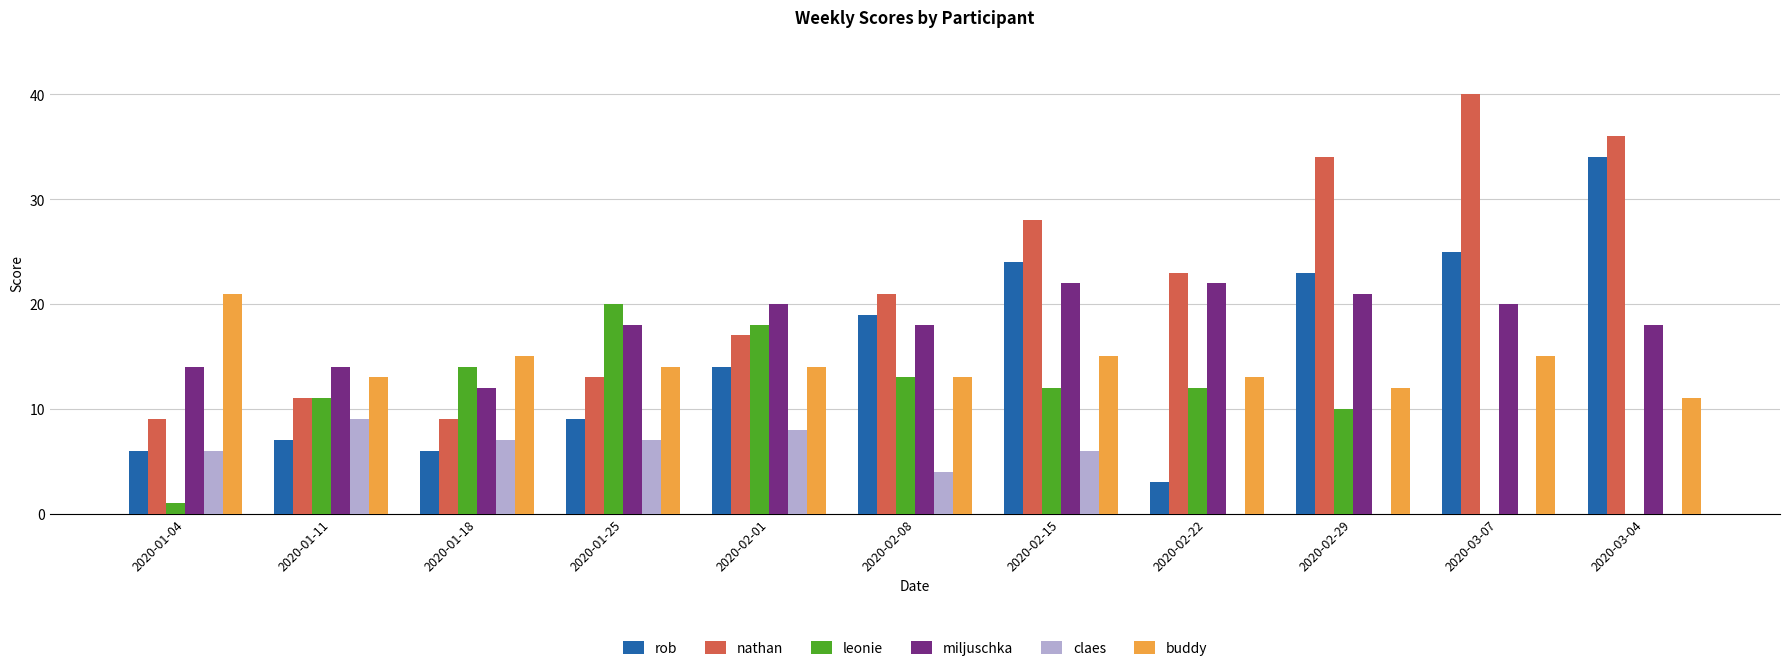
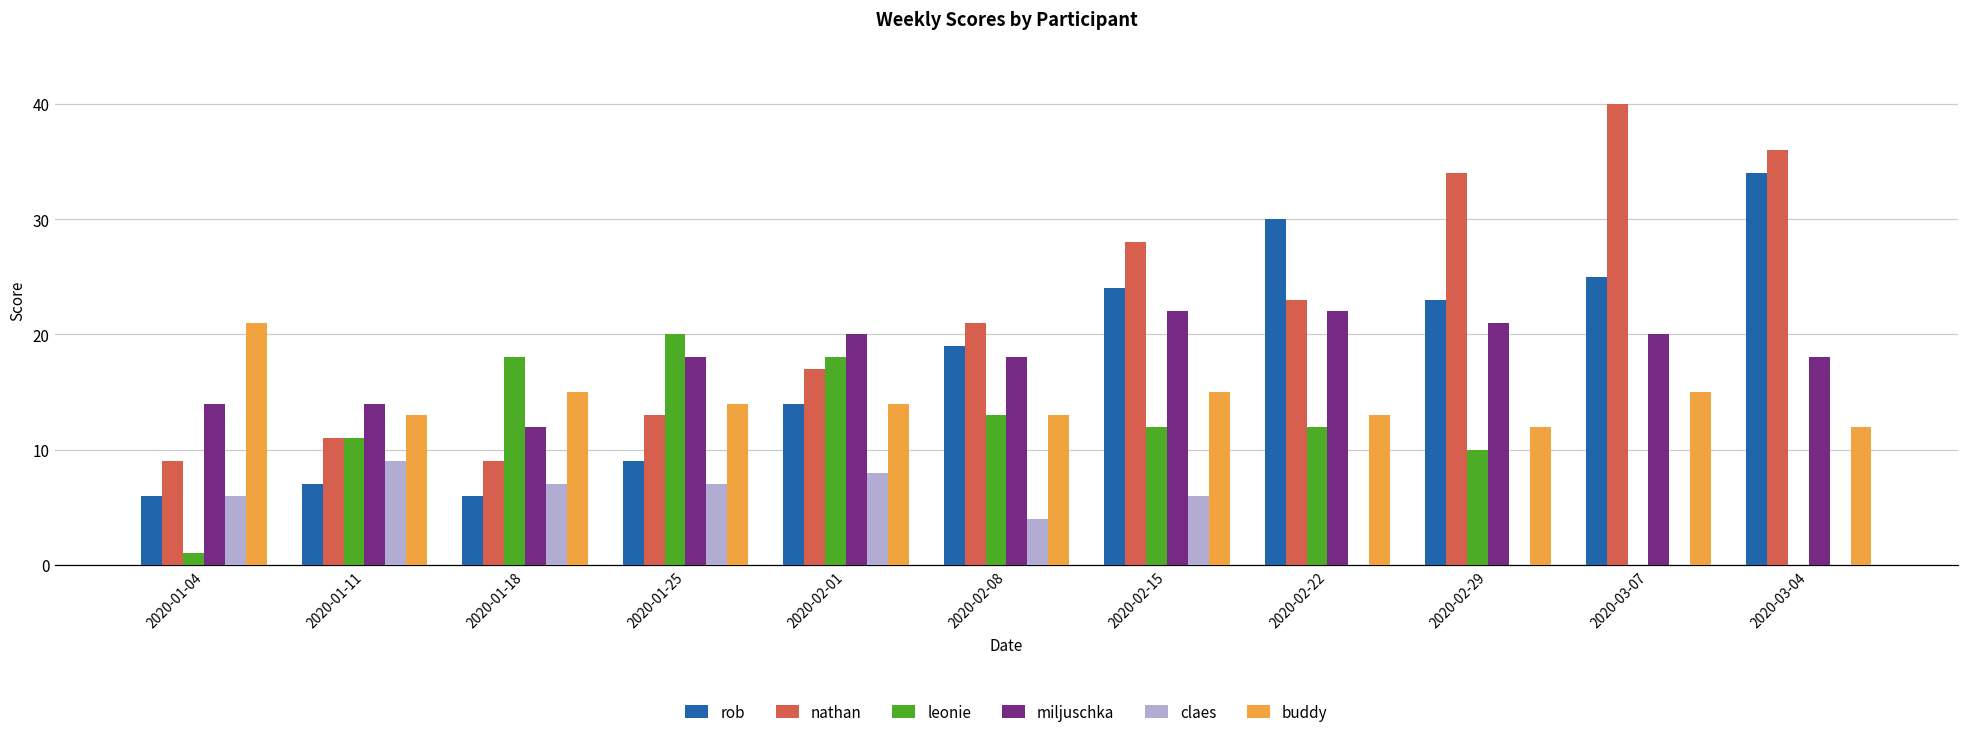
  {
    "rob": {
      "2020-01-04": 6,
      "2020-01-11": 7,
      "2020-01-18": 6,
      "2020-01-25": 9,
      "2020-02-01": 14,
      "2020-02-08": 19,
      "2020-02-15": 24,
-     "2020-02-22": 3,
+     "2020-02-22": 30,
      "2020-02-29": 23,
      "2020-03-07": 25,
      "2020-03-04": 34
    },
    "nathan": {
      "2020-01-04": 9,
      "2020-01-11": 11,
      "2020-01-18": 9,
      "2020-01-25": 13,
      "2020-02-01": 17,
      "2020-02-08": 21,
      "2020-02-15": 28,
      "2020-02-22": 23,
      "2020-02-29": 34,
      "2020-03-07": 40,
      "2020-03-04": 36
    },
    "leonie": {
      "2020-01-04": 1,
      "2020-01-11": 11,
-     "2020-01-18": 14,
+     "2020-01-18": 18,
      "2020-01-25": 20,
      "2020-02-01": 18,
      "2020-02-08": 13,
      "2020-02-15": 12,
      "2020-02-22": 12,
      "2020-02-29": 10,
      "2020-03-07": 0,
      "2020-03-04": 0
    },
    "miljuschka": {
      "2020-01-04": 14,
      "2020-01-11": 14,
      "2020-01-18": 12,
      "2020-01-25": 18,
      "2020-02-01": 20,
      "2020-02-08": 18,
      "2020-02-15": 22,
      "2020-02-22": 22,
      "2020-02-29": 21,
      "2020-03-07": 20,
      "2020-03-04": 18
    },
    "claes": {
      "2020-01-04": 6,
      "2020-01-11": 9,
      "2020-01-18": 7,
      "2020-01-25": 7,
      "2020-02-01": 8,
      "2020-02-08": 4,
      "2020-02-15": 6,
      "2020-02-22": 0,
      "2020-02-29": 0,
      "2020-03-07": 0,
      "2020-03-04": 0
    },
    "buddy": {
      "2020-01-04": 21,
      "2020-01-11": 13,
      "2020-01-18": 15,
      "2020-01-25": 14,
      "2020-02-01": 14,
      "2020-02-08": 13,
      "2020-02-15": 15,
      "2020-02-22": 13,
      "2020-02-29": 12,
      "2020-03-07": 15,
-     "2020-03-04": 11
+     "2020-03-04": 12
    }
  }
